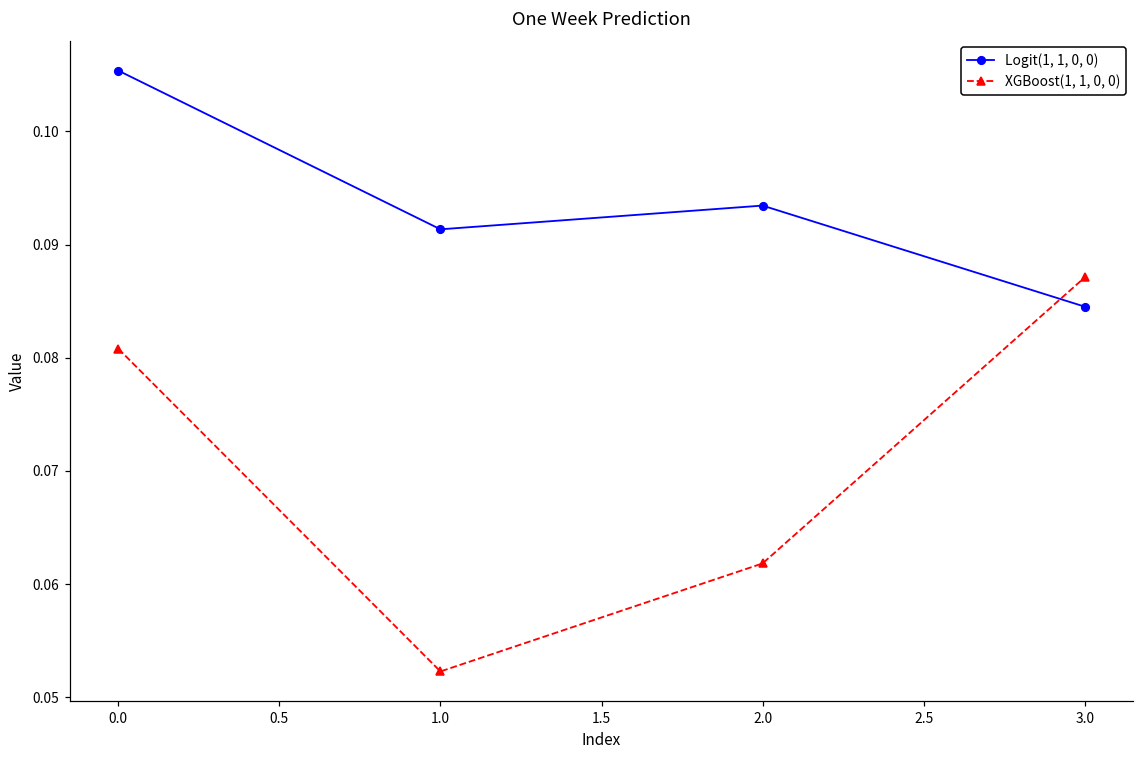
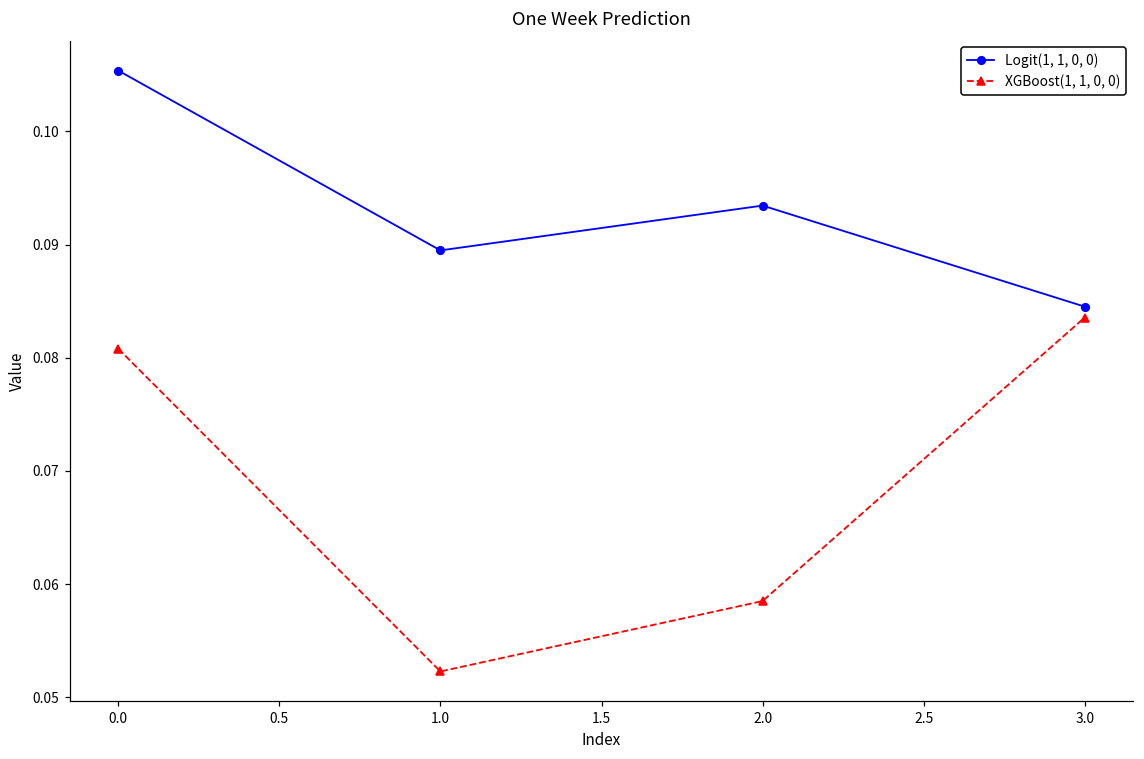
  {
    "Logit(1, 1, 0, 0)": {
      "0.0": 0.1054,
-     "1.0": 0.0913,
+     "1.0": 0.0895,
      "2.0": 0.0934,
      "3.0": 0.0845
    },
    "XGBoost(1, 1, 0, 0)": {
      "0.0": 0.0808,
      "1.0": 0.0523,
-     "2.0": 0.0618,
-     "3.0": 0.0871
+     "2.0": 0.0585,
+     "3.0": 0.0835
    }
  }
